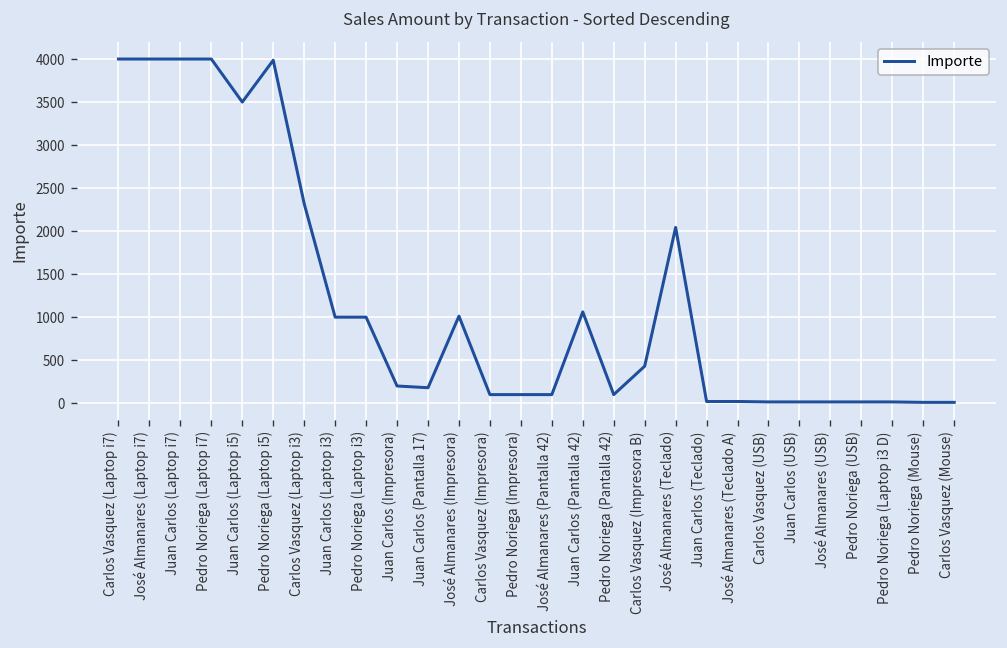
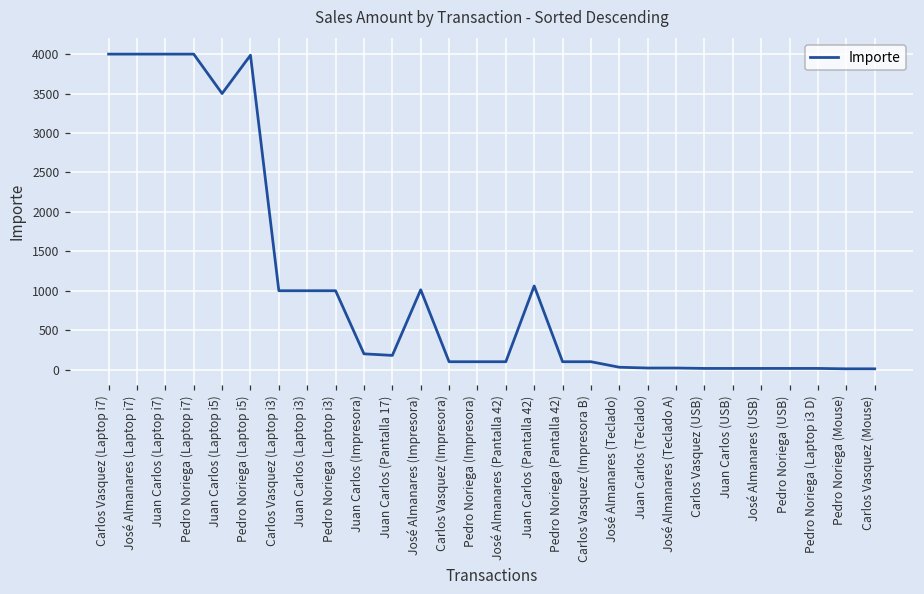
  {
    "Carlos Vasquez (Laptop i7)": 4000,
    "José Almanares (Laptop i7)": 4000,
    "Juan Carlos (Laptop i7)": 4000,
    "Pedro Noriega (Laptop i7)": 4000,
    "Juan Carlos (Laptop i5)": 3500,
    "Pedro Noriega (Laptop i5)": 4000,
-   "Carlos Vasquez (Laptop i3)": 2300,
+   "Carlos Vasquez (Laptop i3)": 1000,
    "Juan Carlos (Laptop i3)": 1000,
    "Pedro Noriega (Laptop i3)": 1000,
    "Juan Carlos (Impresora)": 200,
    "Juan Carlos (Pantalla 17)": 200,
    "José Almanares (Impresora)": 1000,
    "Carlos Vasquez (Impresora)": 100,
    "Pedro Noriega (Impresora)": 100,
    "José Almanares (Pantalla 42)": 100,
    "Juan Carlos (Pantalla 42)": 1100,
    "Pedro Noriega (Pantalla 42)": 100,
-   "Carlos Vasquez (Impresora B)": 400,
-   "José Almanares (Teclado)": 2000,
+   "Carlos Vasquez (Impresora B)": 100,
+   "José Almanares (Teclado)": 0,
    "Juan Carlos (Teclado)": 0,
    "José Almanares (Teclado A)": 0,
    "Carlos Vasquez (USB)": 0,
    "Juan Carlos (USB)": 0,
    "José Almanares (USB)": 0,
    "Pedro Noriega (USB)": 0,
    "Pedro Noriega (Laptop i3 D)": 0,
    "Pedro Noriega (Mouse)": 0,
    "Carlos Vasquez (Mouse)": 0
  }
